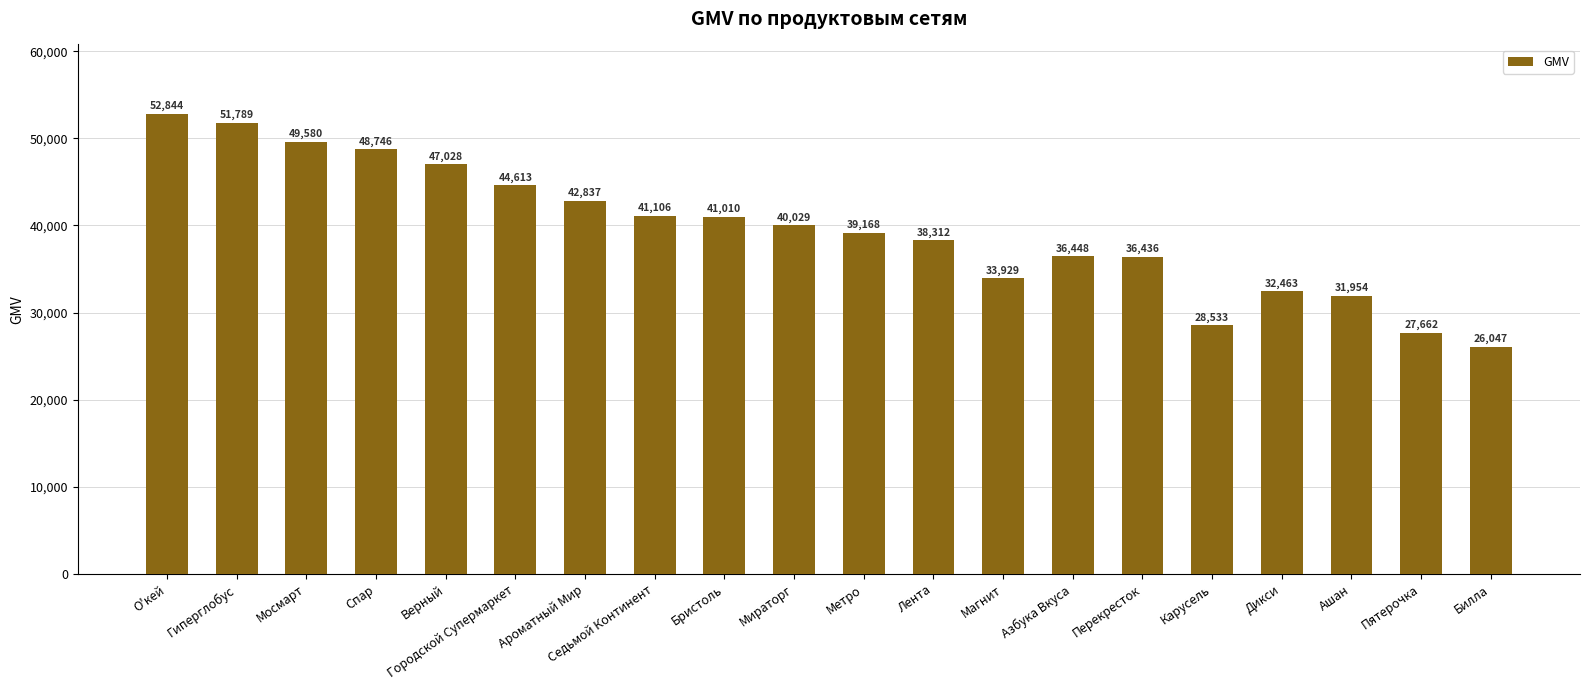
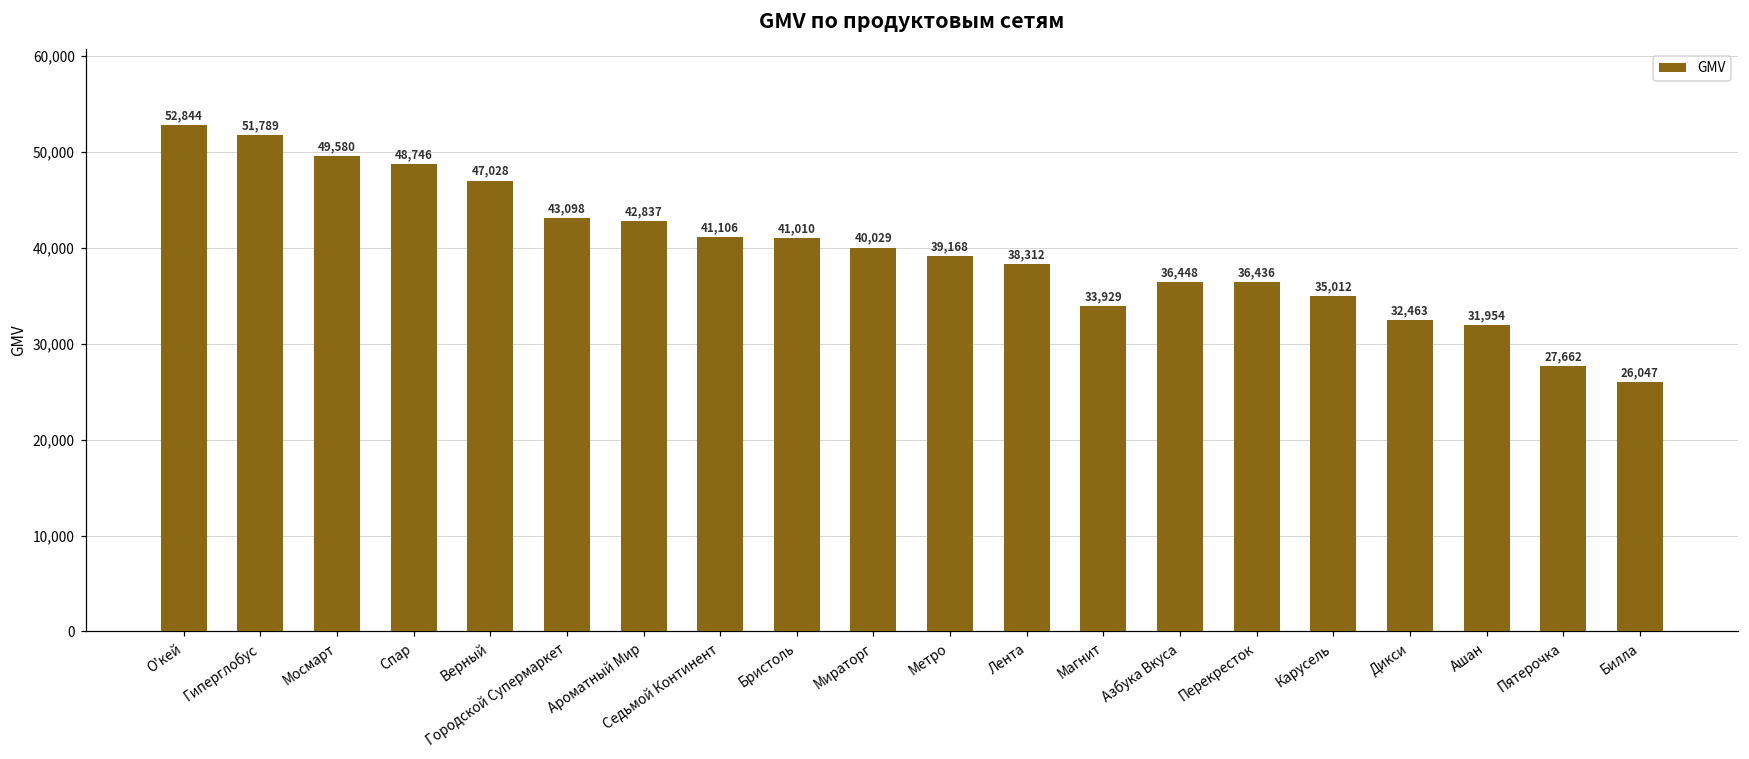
  {
    "О'кей": "52,844",
    "Гиперглобус": "51,789",
    "Мосмарт": "49,580",
    "Спар": "48,746",
    "Верный": "47,028",
-   "Городской Супермаркет": "44,613",
+   "Городской Супермаркет": "43,098",
    "Ароматный Мир": "42,837",
    "Седьмой Континент": "41,106",
    "Бристоль": "41,010",
    "Мираторг": "40,029",
    "Метро": "39,168",
    "Лента": "38,312",
    "Магнит": "33,929",
    "Азбука Вкуса": "36,448",
    "Перекресток": "36,436",
-   "Карусель": "28,533",
+   "Карусель": "35,012",
    "Дикси": "32,463",
    "Ашан": "31,954",
    "Пятерочка": "27,662",
    "Билла": "26,047"
  }
